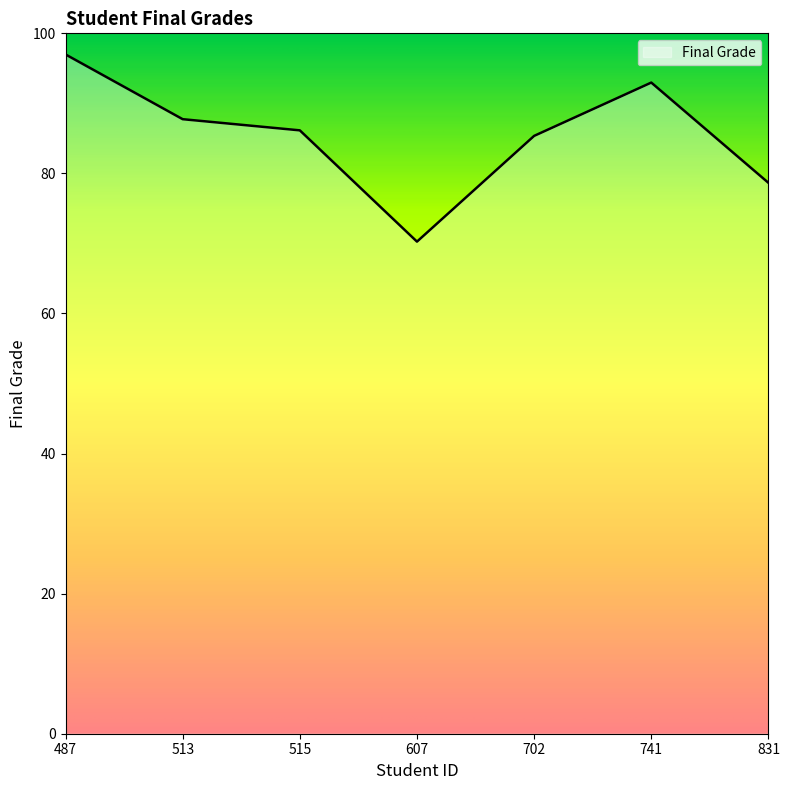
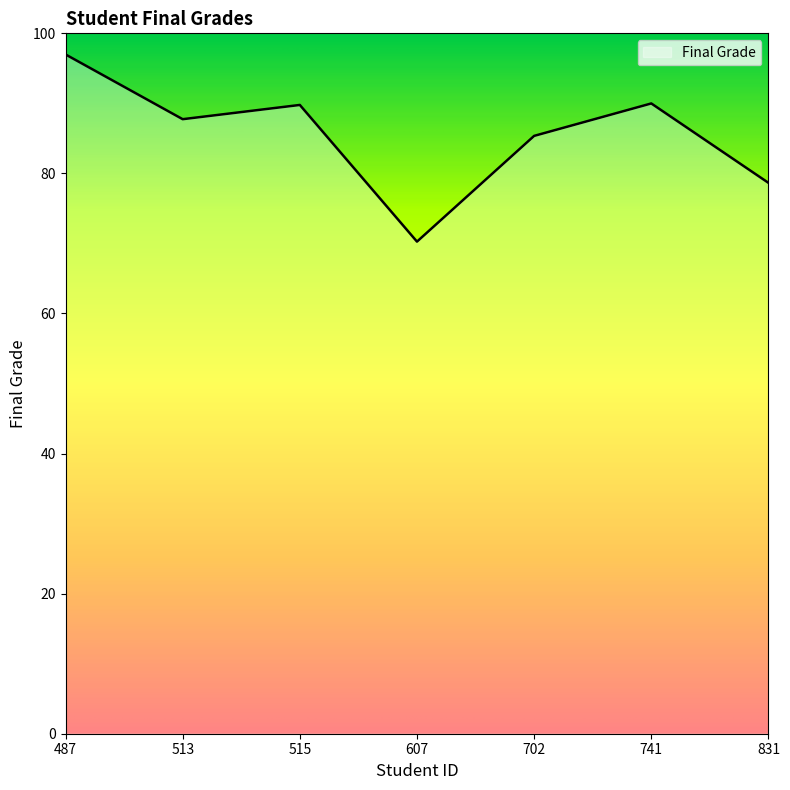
  {
    "487": 97,
    "513": 88,
-   "515": 86,
+   "515": 90,
    "607": 70,
    "702": 85,
-   "741": 93,
+   "741": 90,
    "831": 79
  }
